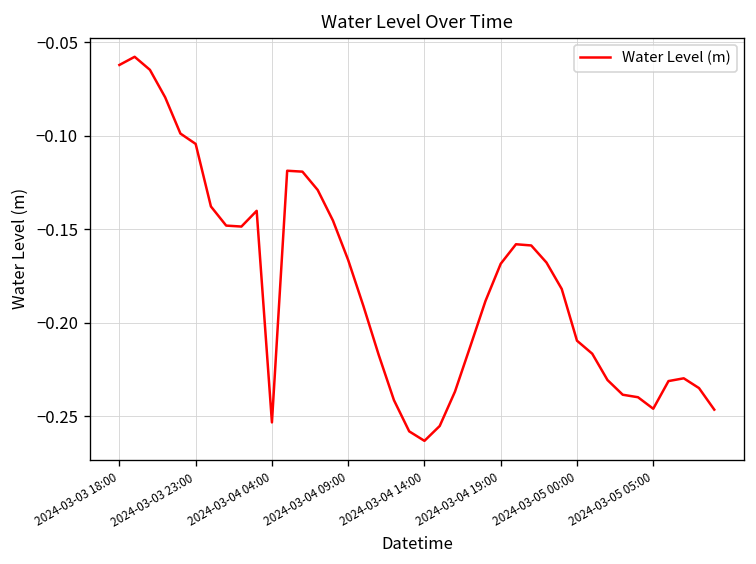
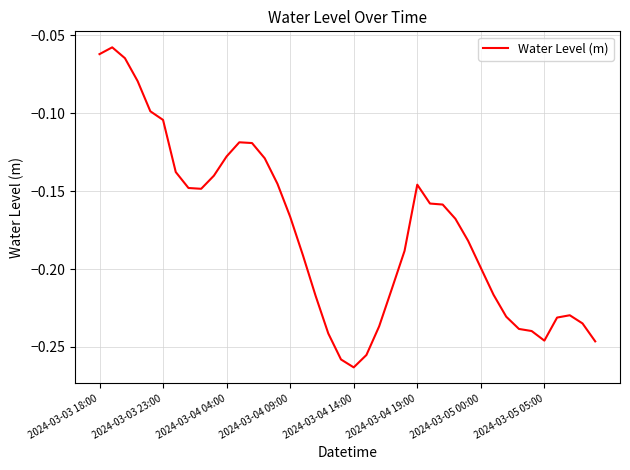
  {
    "2024-03-03 18:00": -0.062,
    "2024-03-03 23:00": -0.104,
-   "2024-03-04 04:00": -0.253,
+   "2024-03-04 04:00": -0.128,
    "2024-03-04 09:00": -0.166,
    "2024-03-04 14:00": -0.263,
-   "2024-03-04 19:00": -0.168,
-   "2024-03-05 00:00": -0.210,
+   "2024-03-04 19:00": -0.146,
+   "2024-03-05 00:00": -0.199,
    "2024-03-05 05:00": -0.246
  }
